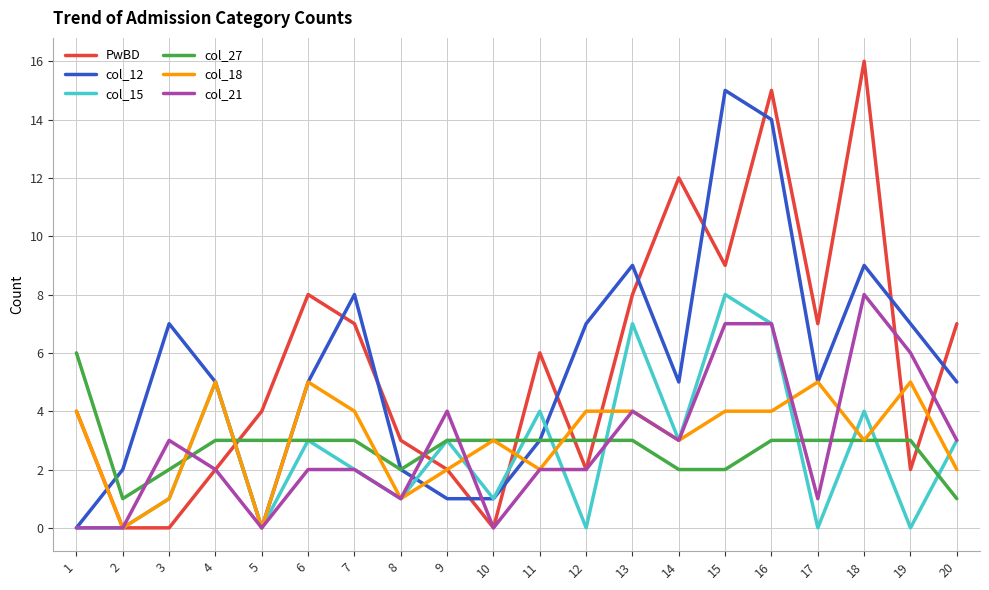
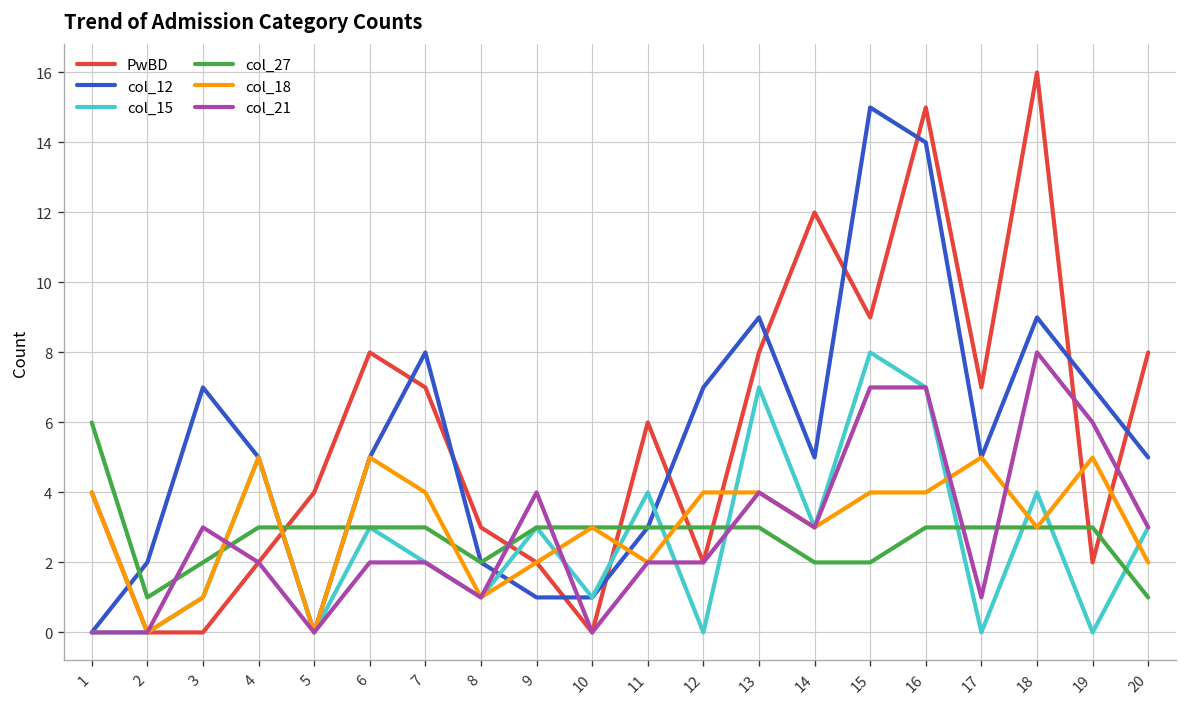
  {
    "PwBD": {
      "3": 0,
      "5": 4,
      "6": 8,
      "7": 7,
      "8": 3,
      "11": 6,
      "13": 8,
      "14": 12,
      "15": 9,
      "16": 15,
      "17": 7,
      "18": 16,
      "19": 2,
-     "20": 7
+     "20": 8
    },
    "col_12": {
      "2": 2,
      "3": 7,
      "7": 8,
      "9": 1,
      "12": 7,
      "13": 9,
      "14": 5,
      "15": 15,
      "16": 14,
      "18": 9,
      "19": 7,
      "20": 5
    },
    "col_15": {
      "11": 4,
      "12": 0,
      "13": 7,
      "15": 8,
      "17": 0,
      "18": 4,
      "19": 0
    },
    "col_27": {
      "1": 6,
      "2": 1,
      "3": 2,
      "4": 3,
      "5": 3,
      "7": 3,
      "12": 3,
      "13": 3,
      "14": 2,
      "15": 2,
      "16": 3,
      "17": 3,
      "19": 3,
      "20": 1
    },
    "col_18": {
      "7": 4,
      "12": 4,
      "15": 4,
      "16": 4,
      "19": 5,
      "20": 2
    },
    "col_21": {
      "3": 3,
      "6": 2,
      "9": 4,
      "15": 7,
      "17": 1,
      "18": 8,
      "19": 6
    }
  }
